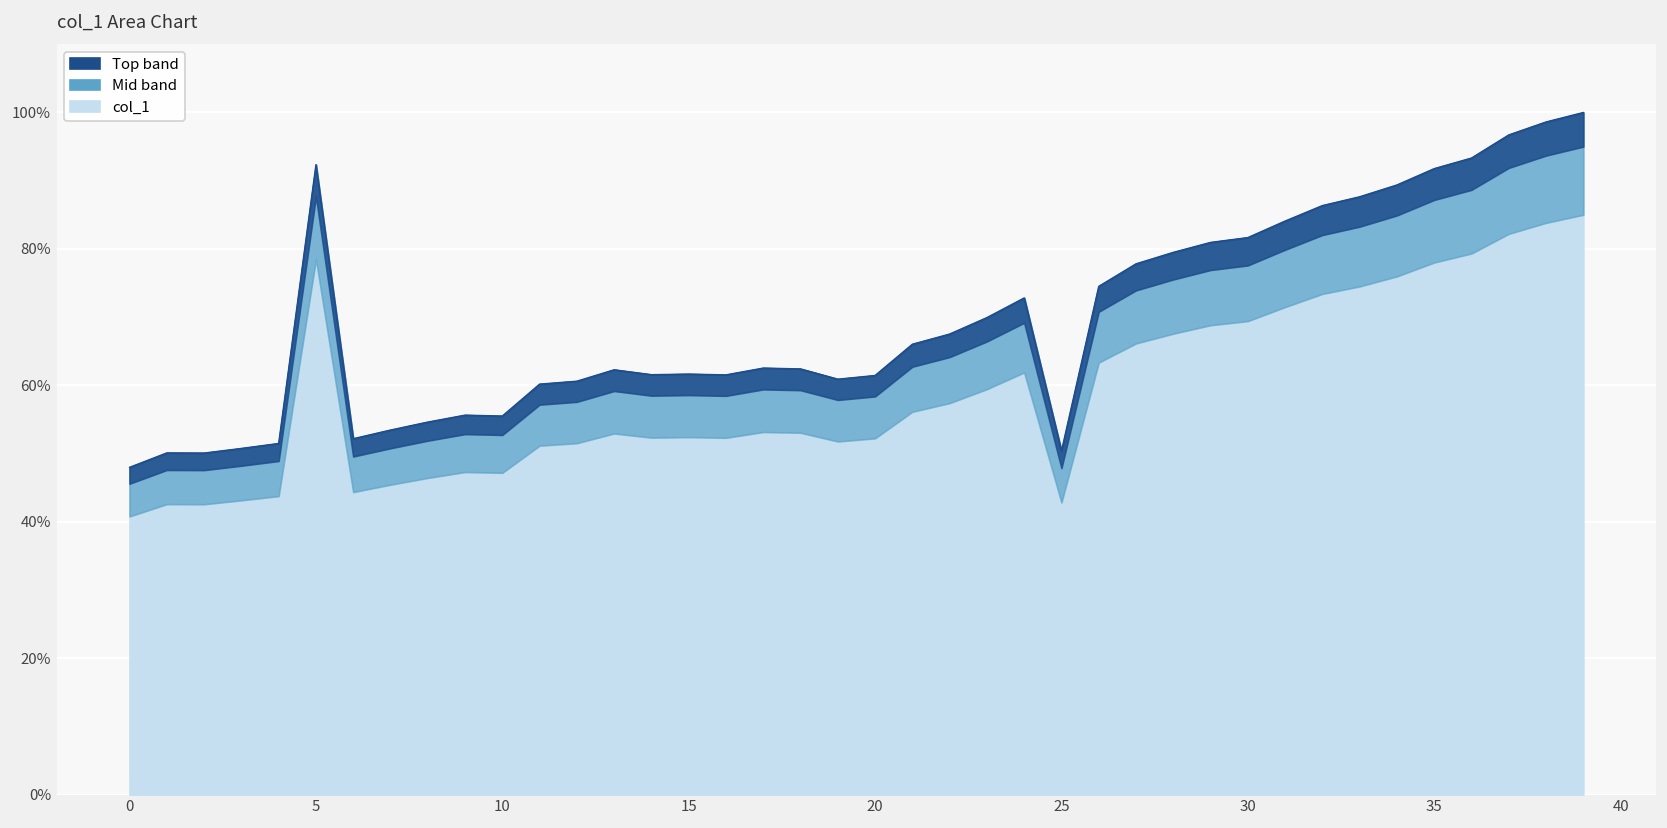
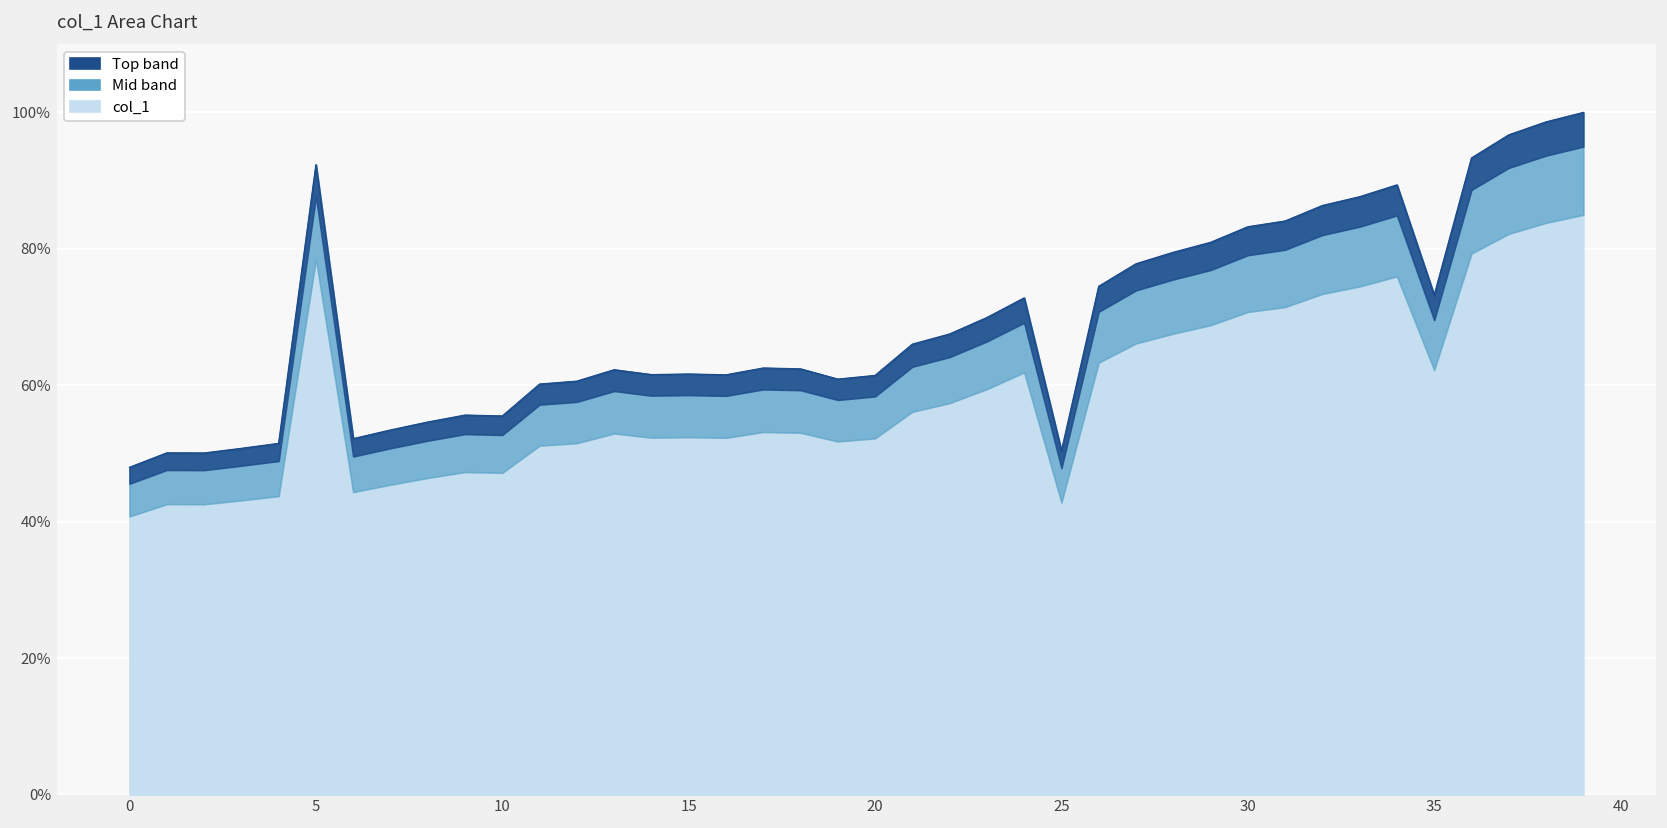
  {
    "0": "48%",
    "5": "92%",
    "10": "55%",
    "15": "62%",
    "20": "61%",
    "25": "50%",
-   "30": "82%",
-   "35": "92%"
+   "30": "83%",
+   "35": "73%"
  }
